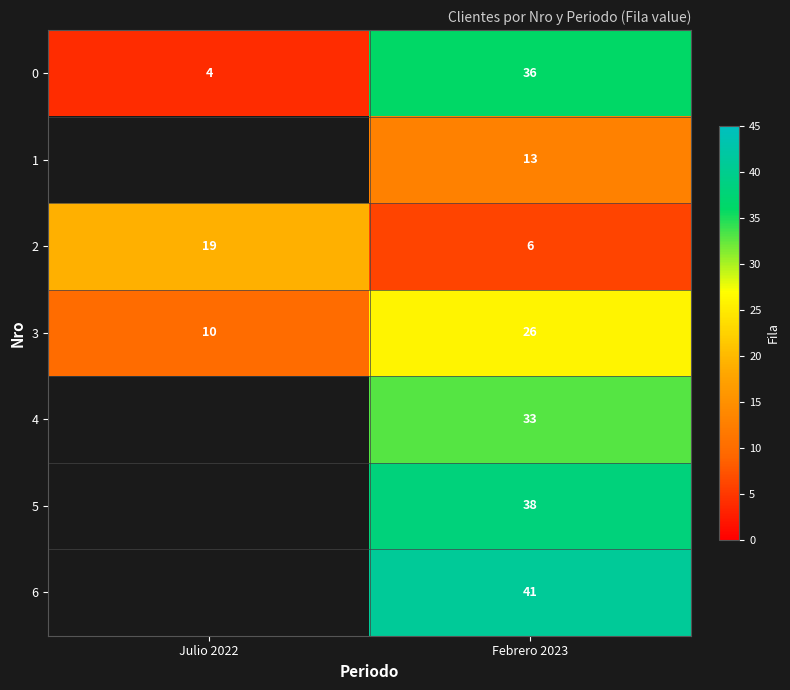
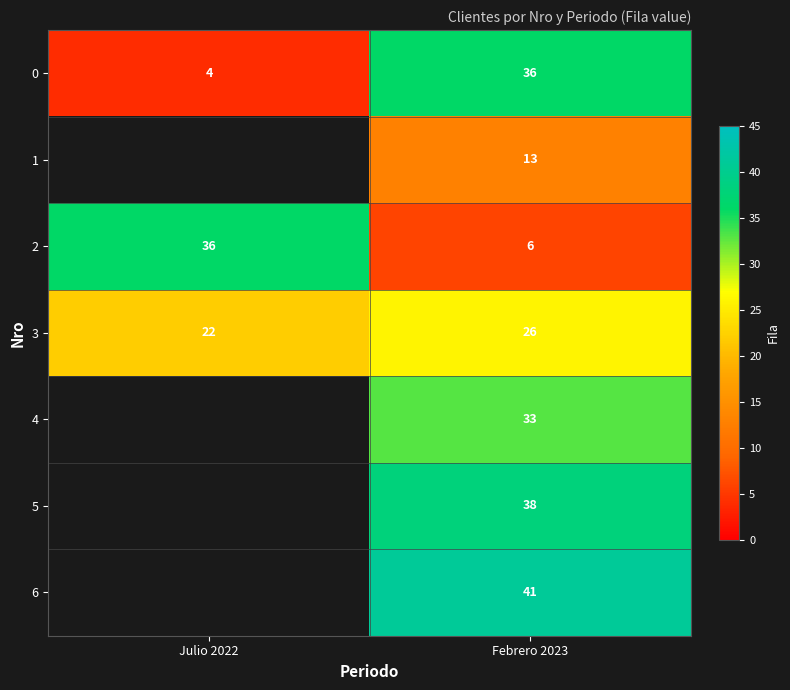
  {
    "0": {
      "Julio 2022": 4,
      "Febrero 2023": 36
    },
    "1": {
      "Febrero 2023": 13
    },
    "2": {
-     "Julio 2022": 19,
+     "Julio 2022": 36,
      "Febrero 2023": 6
    },
    "3": {
-     "Julio 2022": 10,
+     "Julio 2022": 22,
      "Febrero 2023": 26
    },
    "4": {
      "Febrero 2023": 33
    },
    "5": {
      "Febrero 2023": 38
    },
    "6": {
      "Febrero 2023": 41
    }
  }
